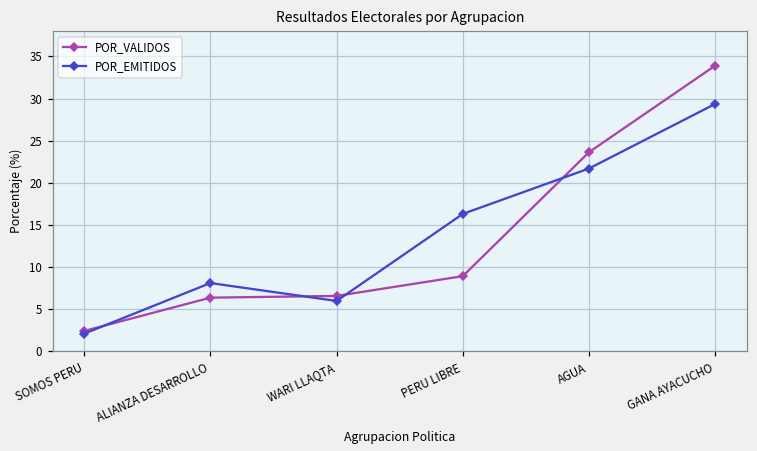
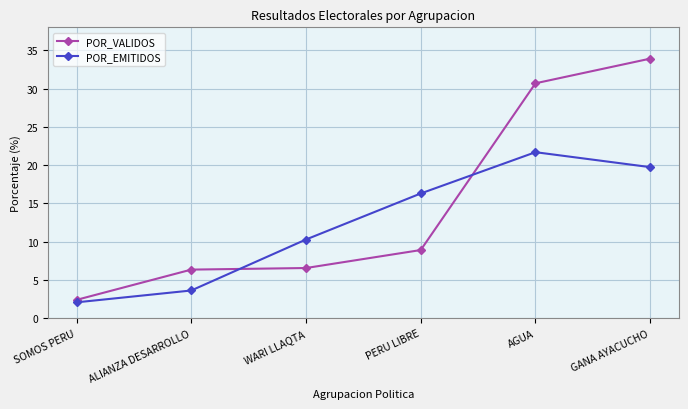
  {
    "POR_VALIDOS": {
      "ALIANZA DESARROLLO": 6,
      "WARI LLAQTA": 7,
      "PERU LIBRE": 9,
-     "AGUA": 24,
+     "AGUA": 31,
      "GANA AYACUCHO": 34
    },
    "POR_EMITIDOS": {
-     "ALIANZA DESARROLLO": 8,
-     "WARI LLAQTA": 6,
+     "ALIANZA DESARROLLO": 4,
+     "WARI LLAQTA": 10,
      "PERU LIBRE": 16,
      "AGUA": 22,
-     "GANA AYACUCHO": 29
+     "GANA AYACUCHO": 20
    }
  }
